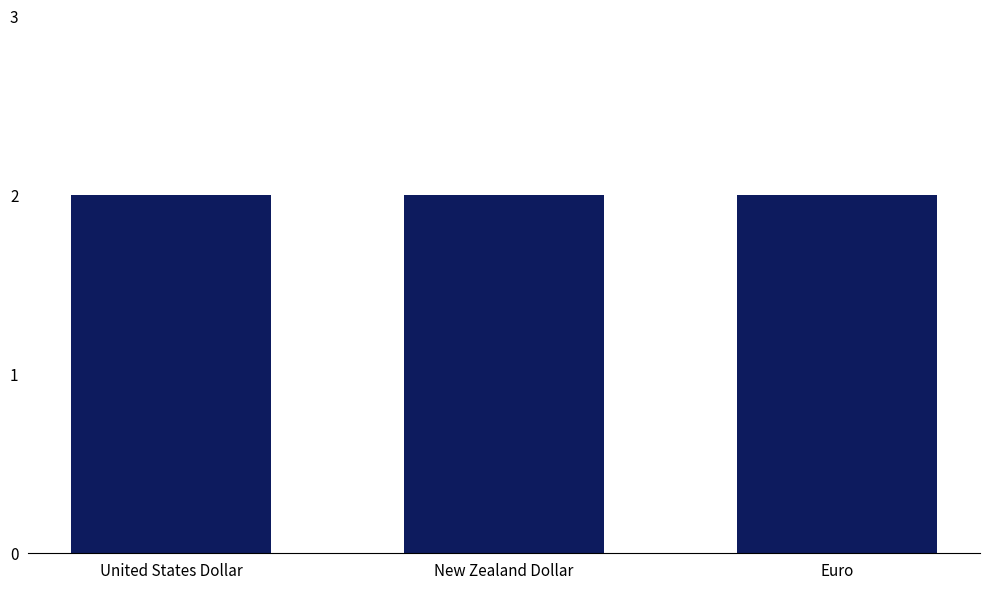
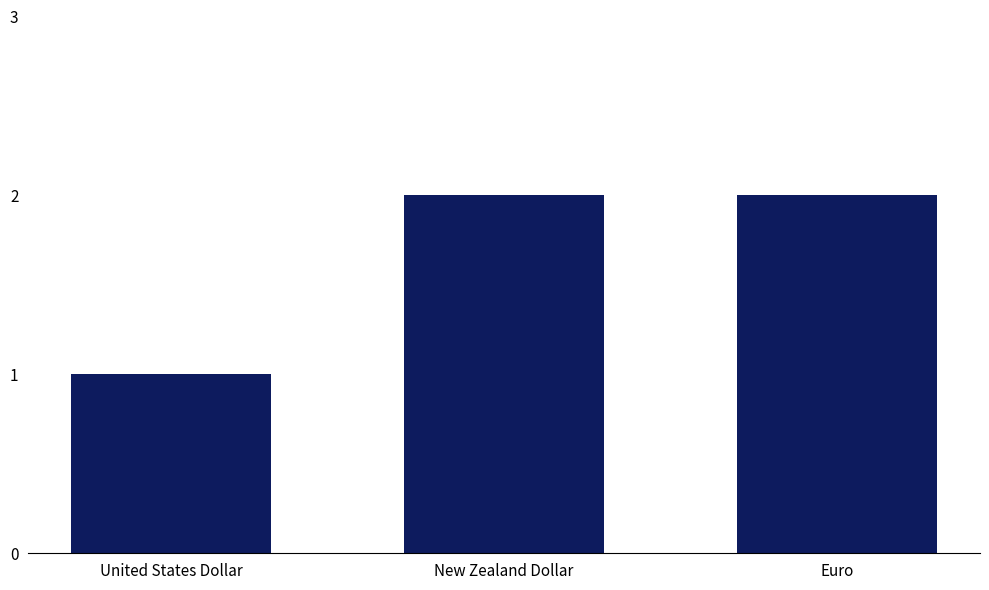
  {
-   "United States Dollar": 2,
+   "United States Dollar": 1,
    "New Zealand Dollar": 2,
    "Euro": 2
  }
